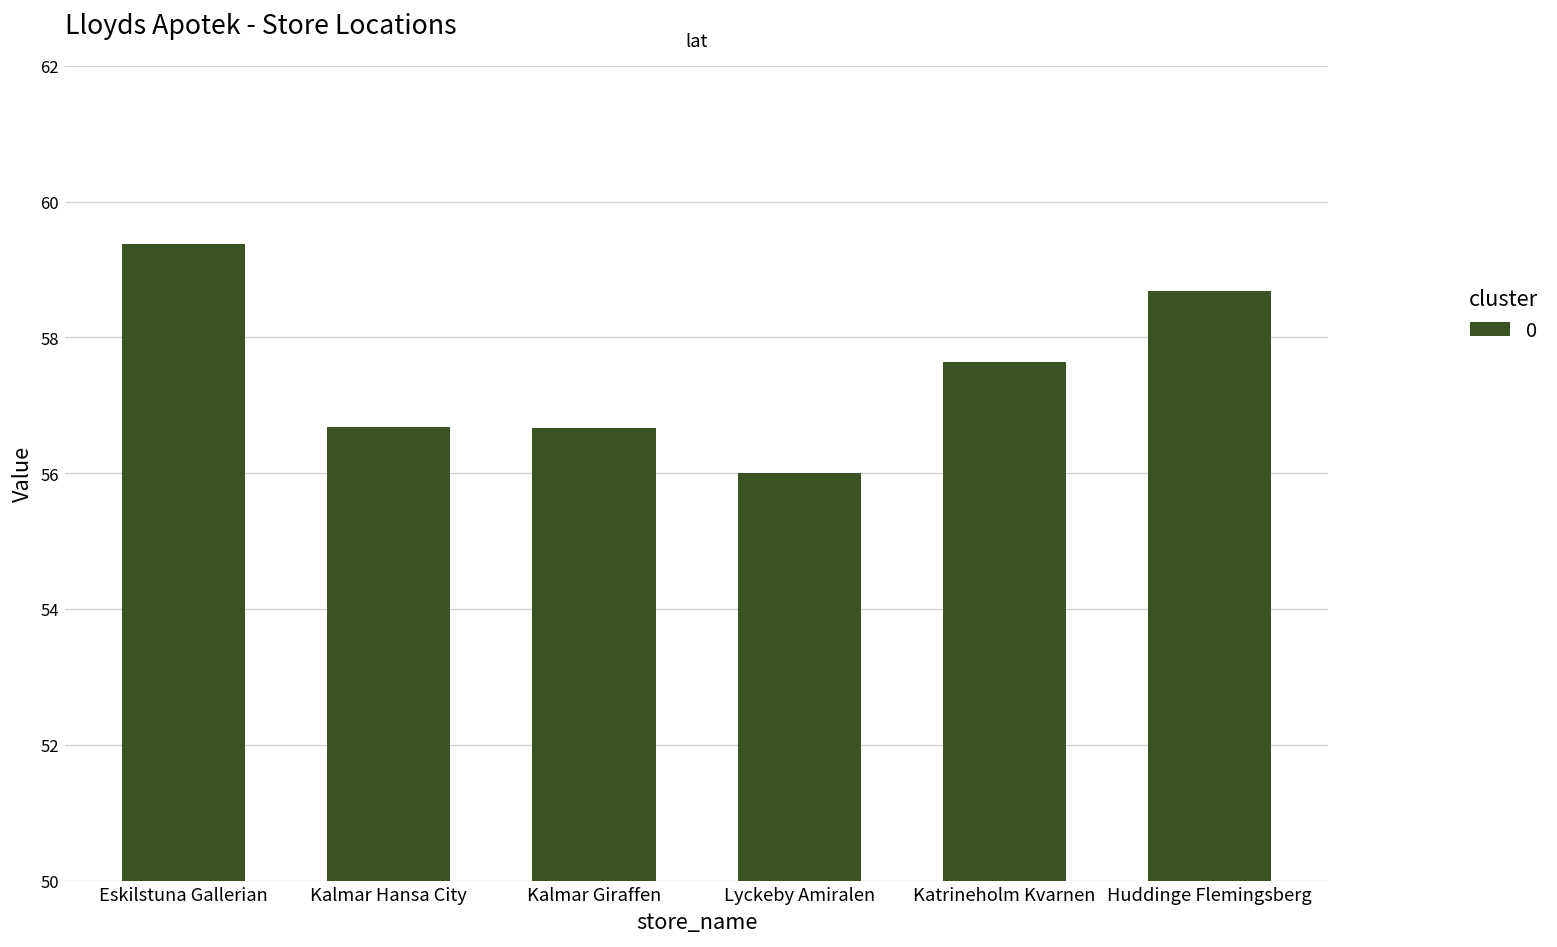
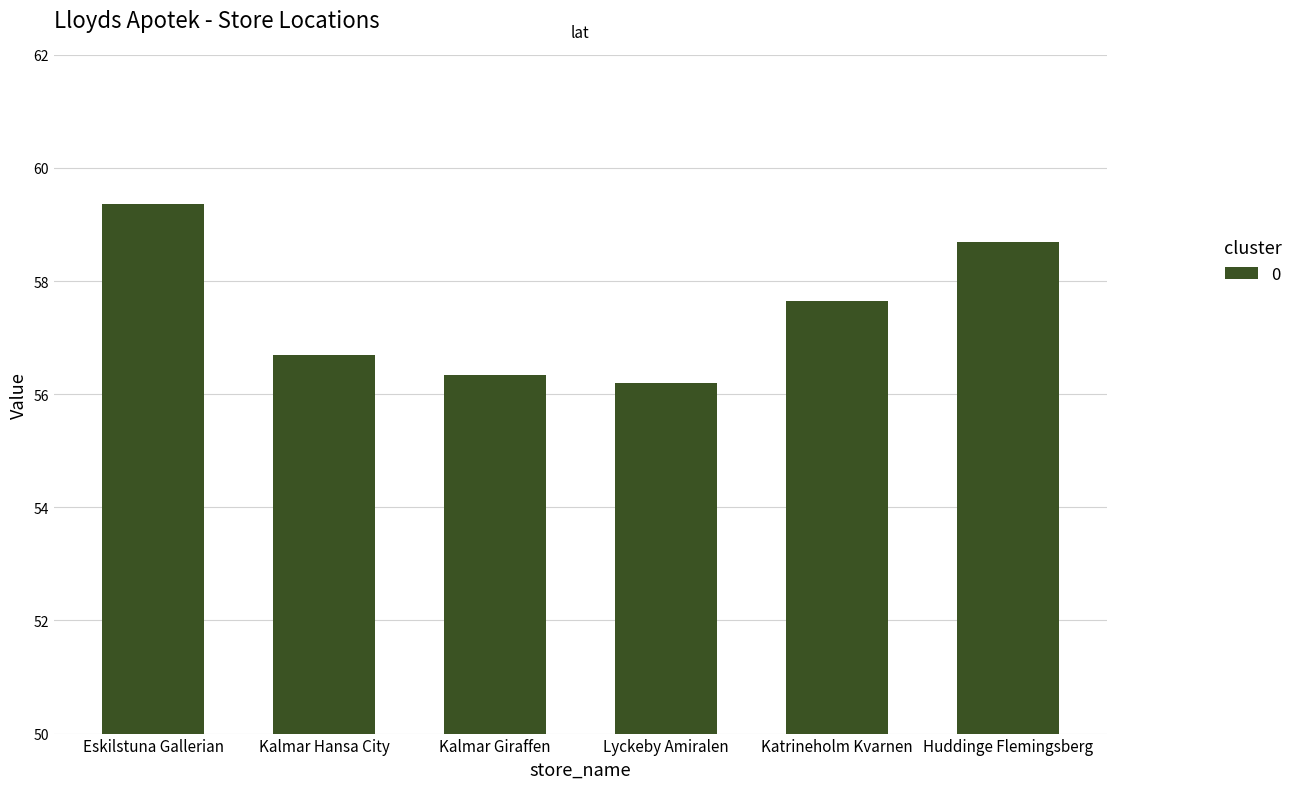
  {
    "Eskilstuna Gallerian": 59.4,
    "Kalmar Hansa City": 56.7,
-   "Kalmar Giraffen": 56.7,
-   "Lyckeby Amiralen": 56.0,
+   "Kalmar Giraffen": 56.3,
+   "Lyckeby Amiralen": 56.2,
    "Katrineholm Kvarnen": 57.6,
    "Huddinge Flemingsberg": 58.7
  }
